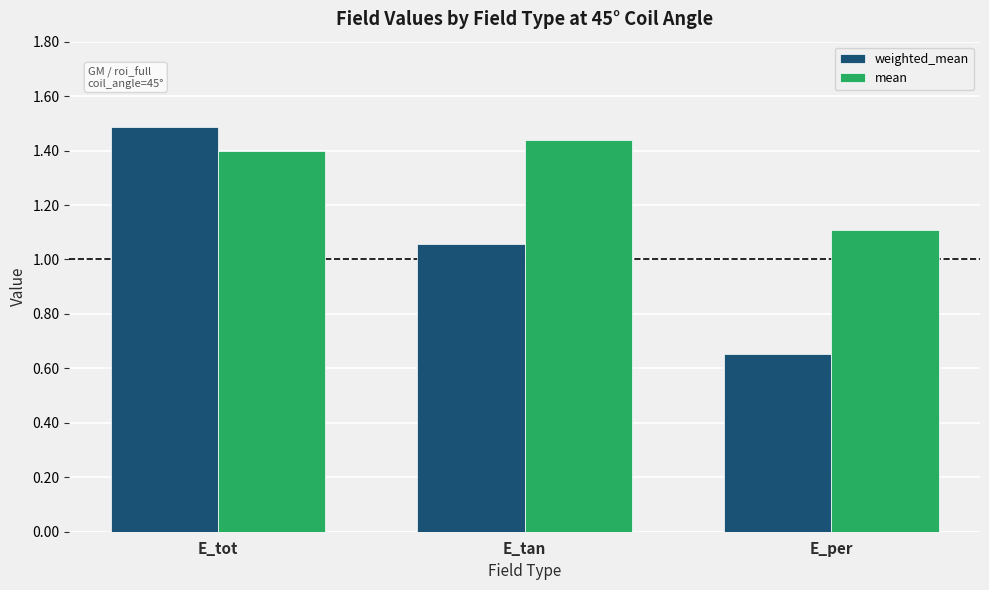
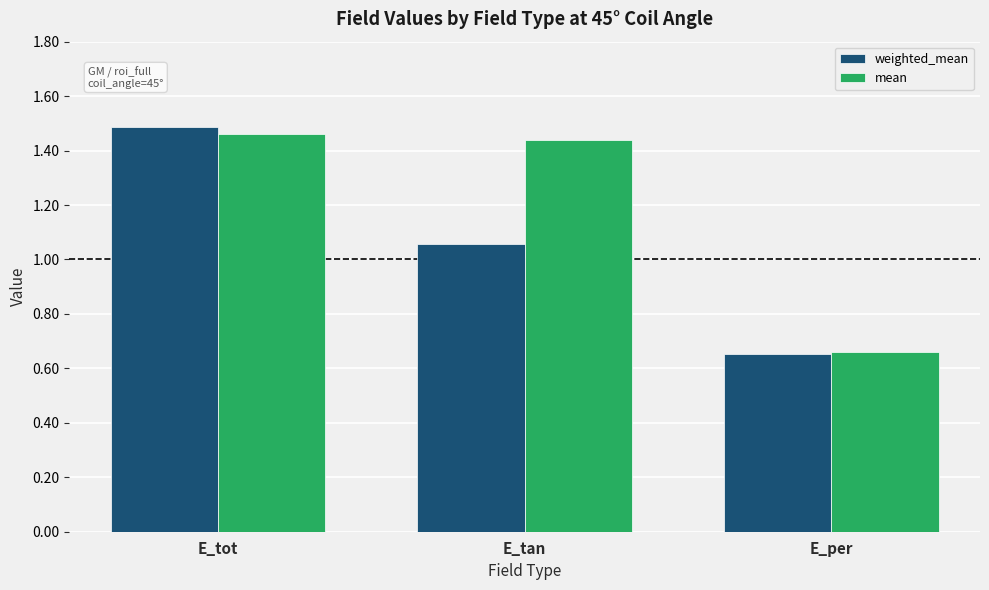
  {
    "weighted_mean": {
      "E_tot": 1.49,
      "E_tan": 1.06,
      "E_per": 0.65
    },
    "mean": {
-     "E_tot": 1.40,
+     "E_tot": 1.46,
      "E_tan": 1.44,
-     "E_per": 1.11
+     "E_per": 0.66
    }
  }
